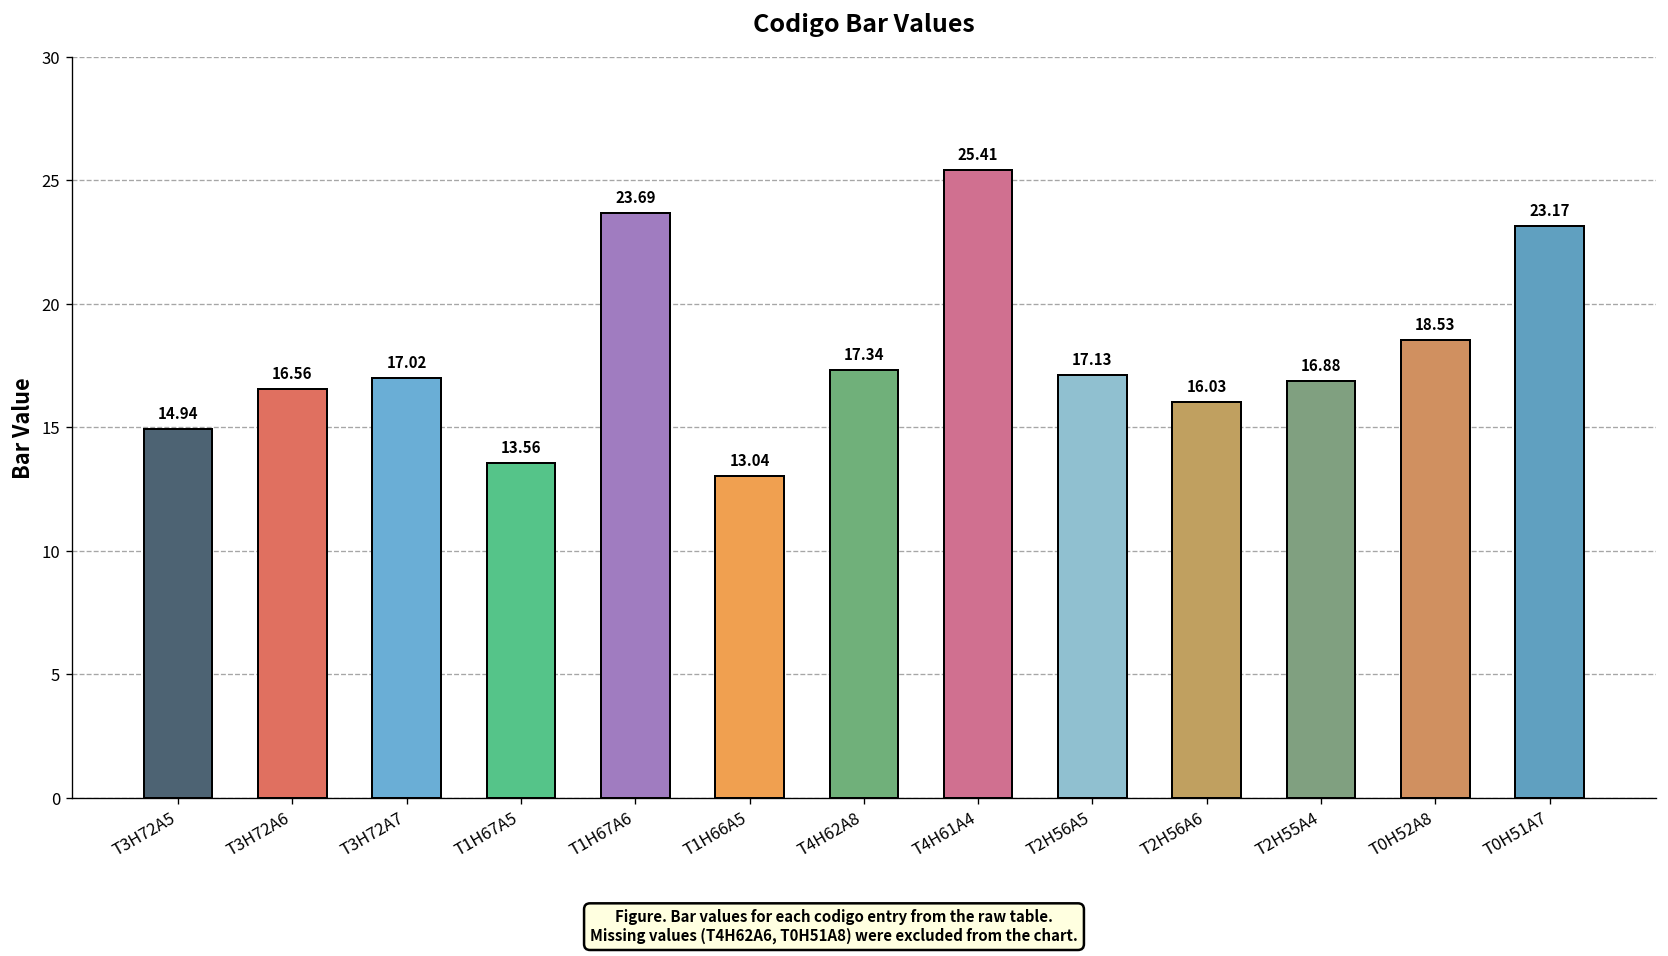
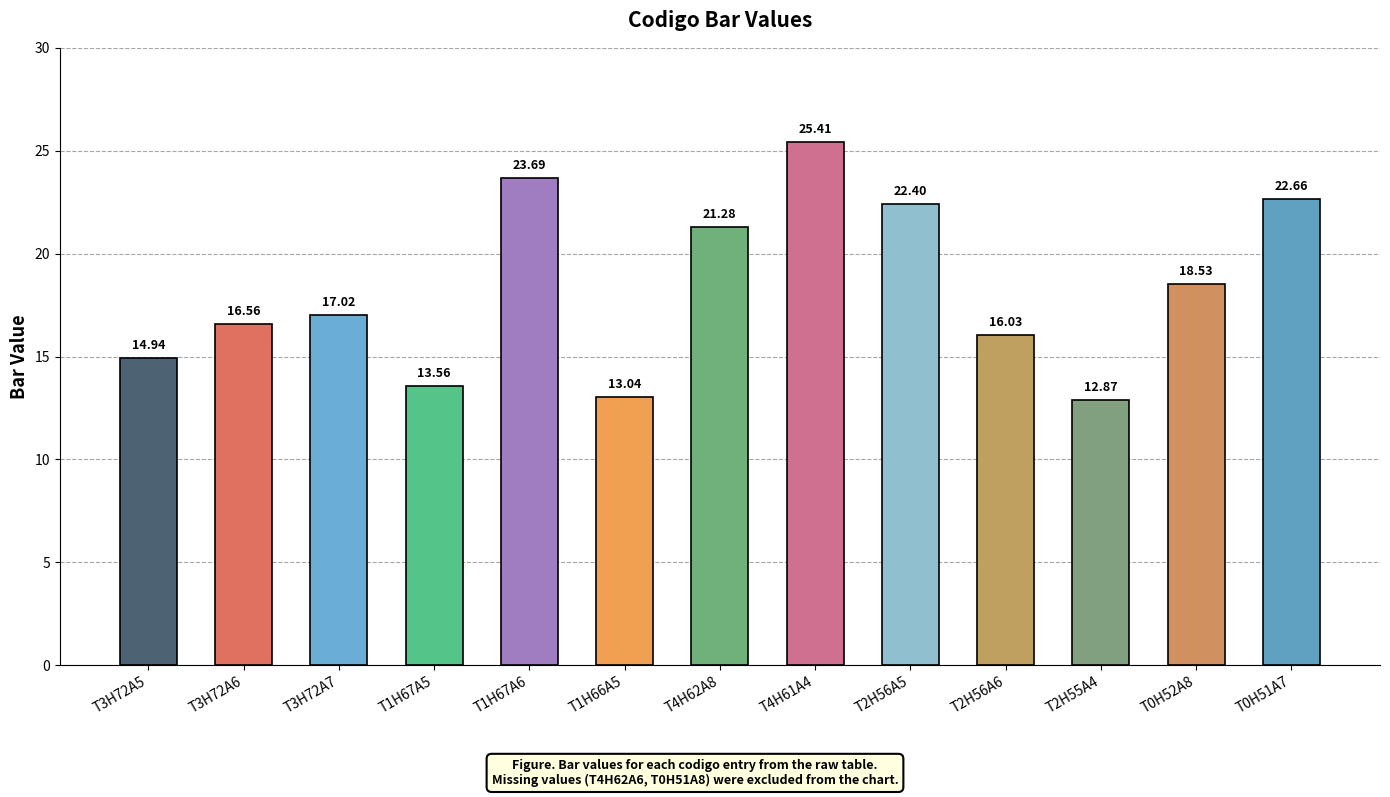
  {
    "T3H72A5": 14.94,
    "T3H72A6": 16.56,
    "T3H72A7": 17.02,
    "T1H67A5": 13.56,
    "T1H67A6": 23.69,
    "T1H66A5": 13.04,
-   "T4H62A8": 17.34,
+   "T4H62A8": 21.28,
    "T4H61A4": 25.41,
-   "T2H56A5": 17.13,
+   "T2H56A5": 22.40,
    "T2H56A6": 16.03,
-   "T2H55A4": 16.88,
+   "T2H55A4": 12.87,
    "T0H52A8": 18.53,
-   "T0H51A7": 23.17
+   "T0H51A7": 22.66
  }
